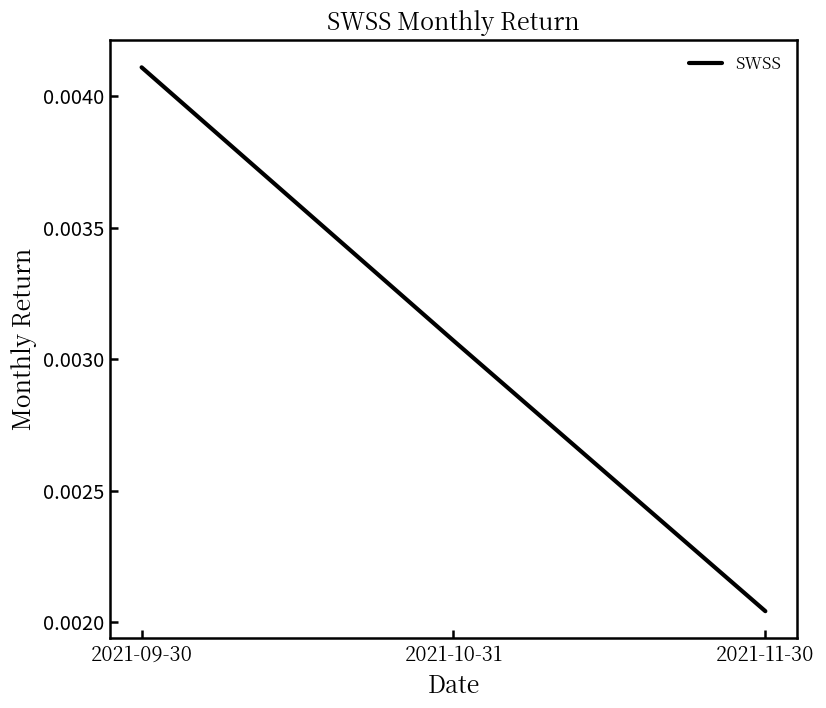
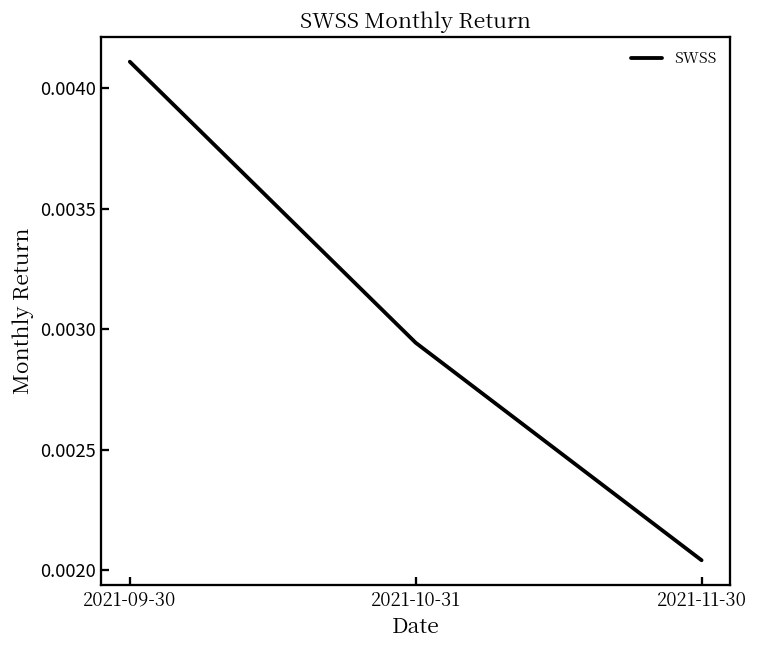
  {
    "2021-09-30": 0.00411,
-   "2021-10-31": 0.00307,
+   "2021-10-31": 0.00294,
    "2021-11-30": 0.00204
  }
